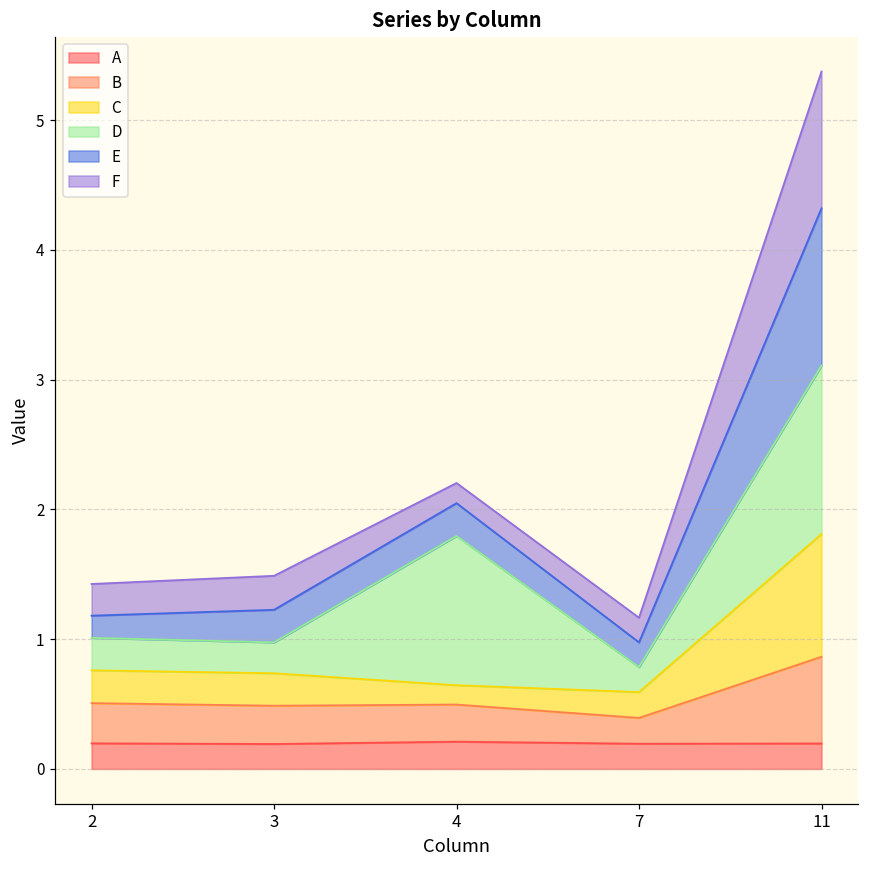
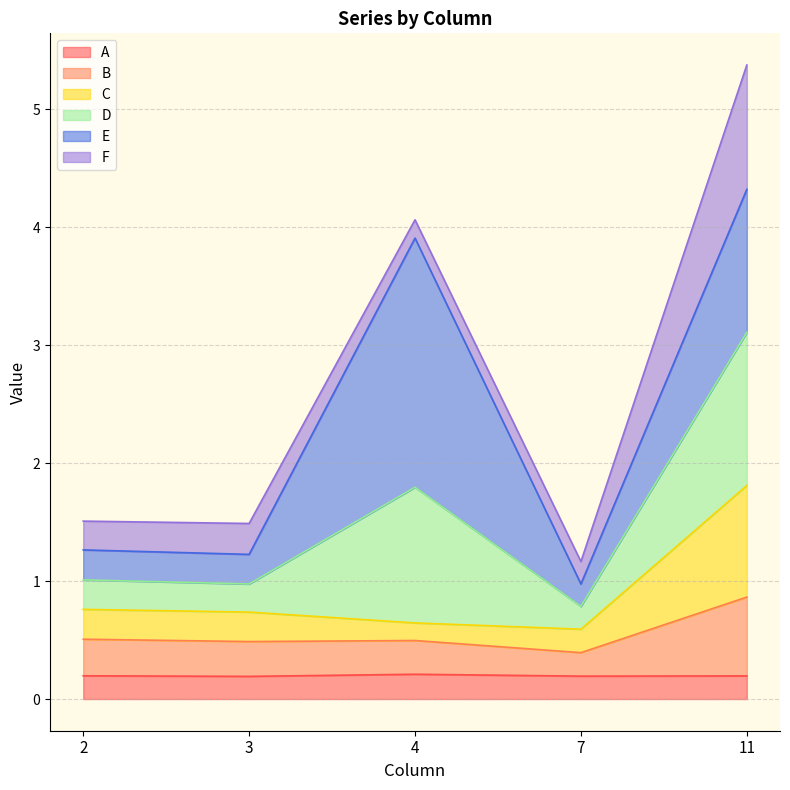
  {
    "C": {
      "2": 0.25,
      "3": 0.25,
      "4": 0.15,
      "7": 0.20,
      "11": 0.95
    },
    "D": {
      "2": 0.25,
      "3": 0.24,
      "4": 1.15,
      "7": 0.19,
      "11": 1.30
    },
    "E": {
-     "2": 0.17,
+     "2": 0.25,
      "3": 0.25,
-     "4": 0.25,
+     "4": 2.11,
      "7": 0.19,
      "11": 1.21
    },
    "F": {
      "2": 0.24,
      "3": 0.26,
      "4": 0.16,
      "7": 0.19,
      "11": 1.05
    }
  }
